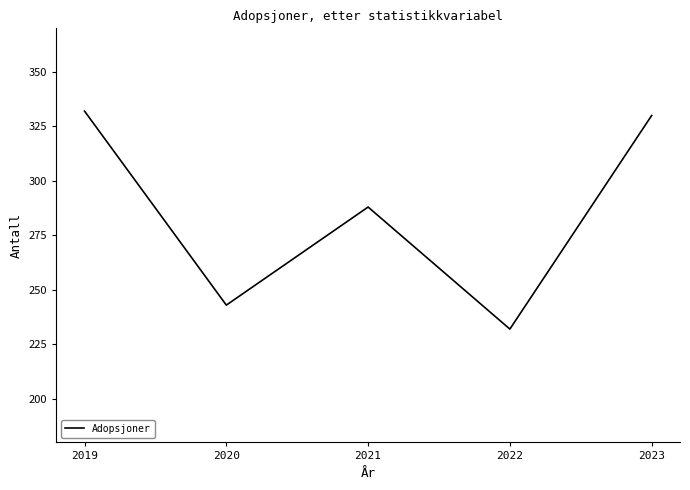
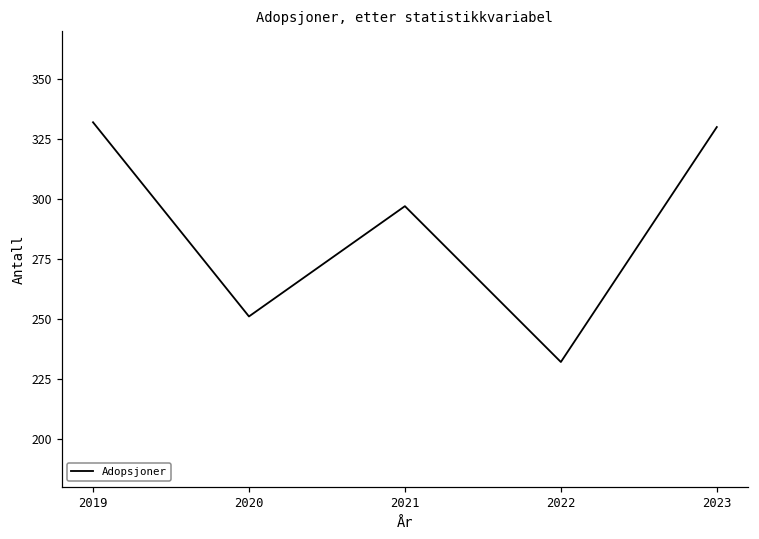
  {
    "2019": 332,
-   "2020": 243,
-   "2021": 288,
+   "2020": 251,
+   "2021": 297,
    "2022": 232,
    "2023": 330
  }
